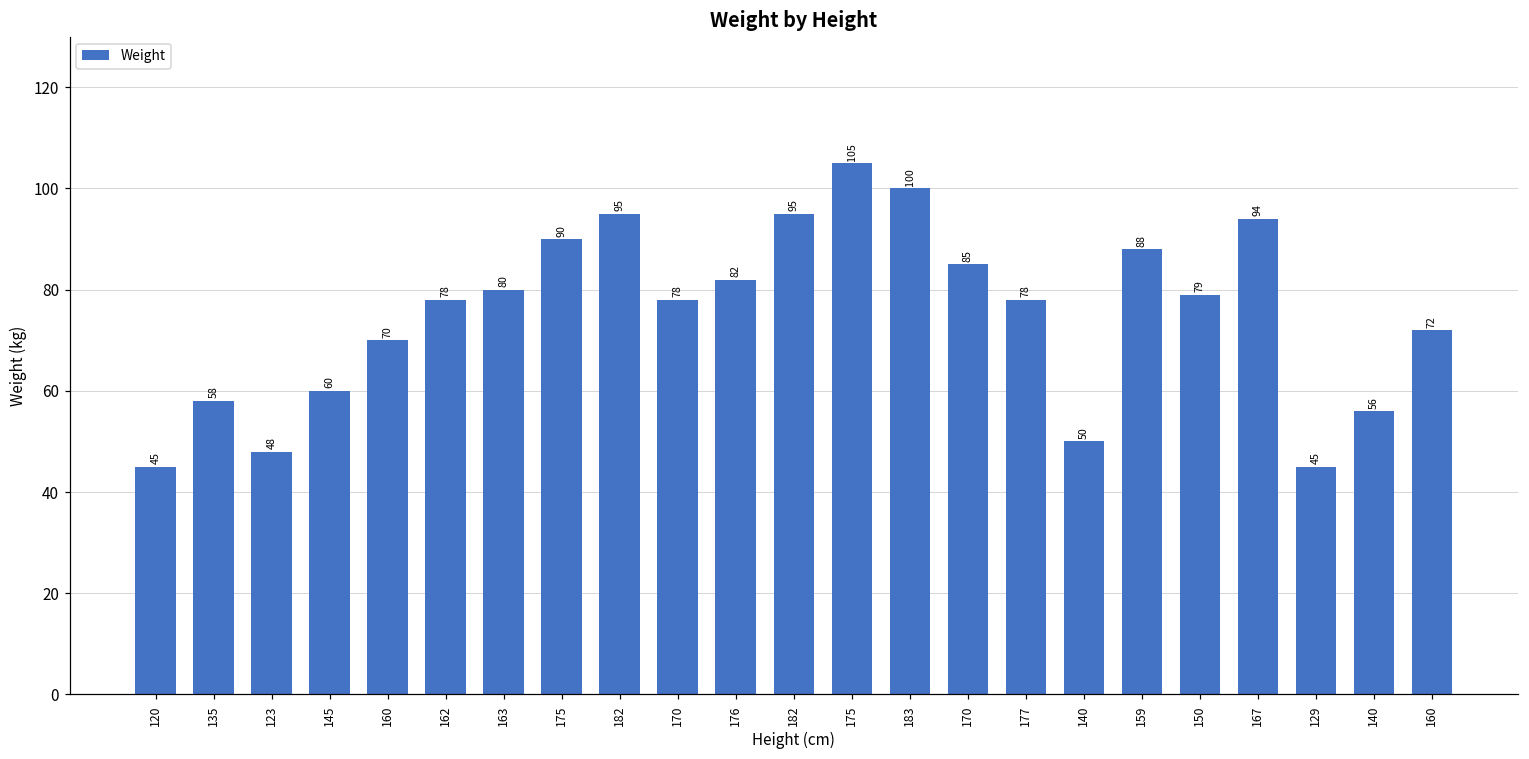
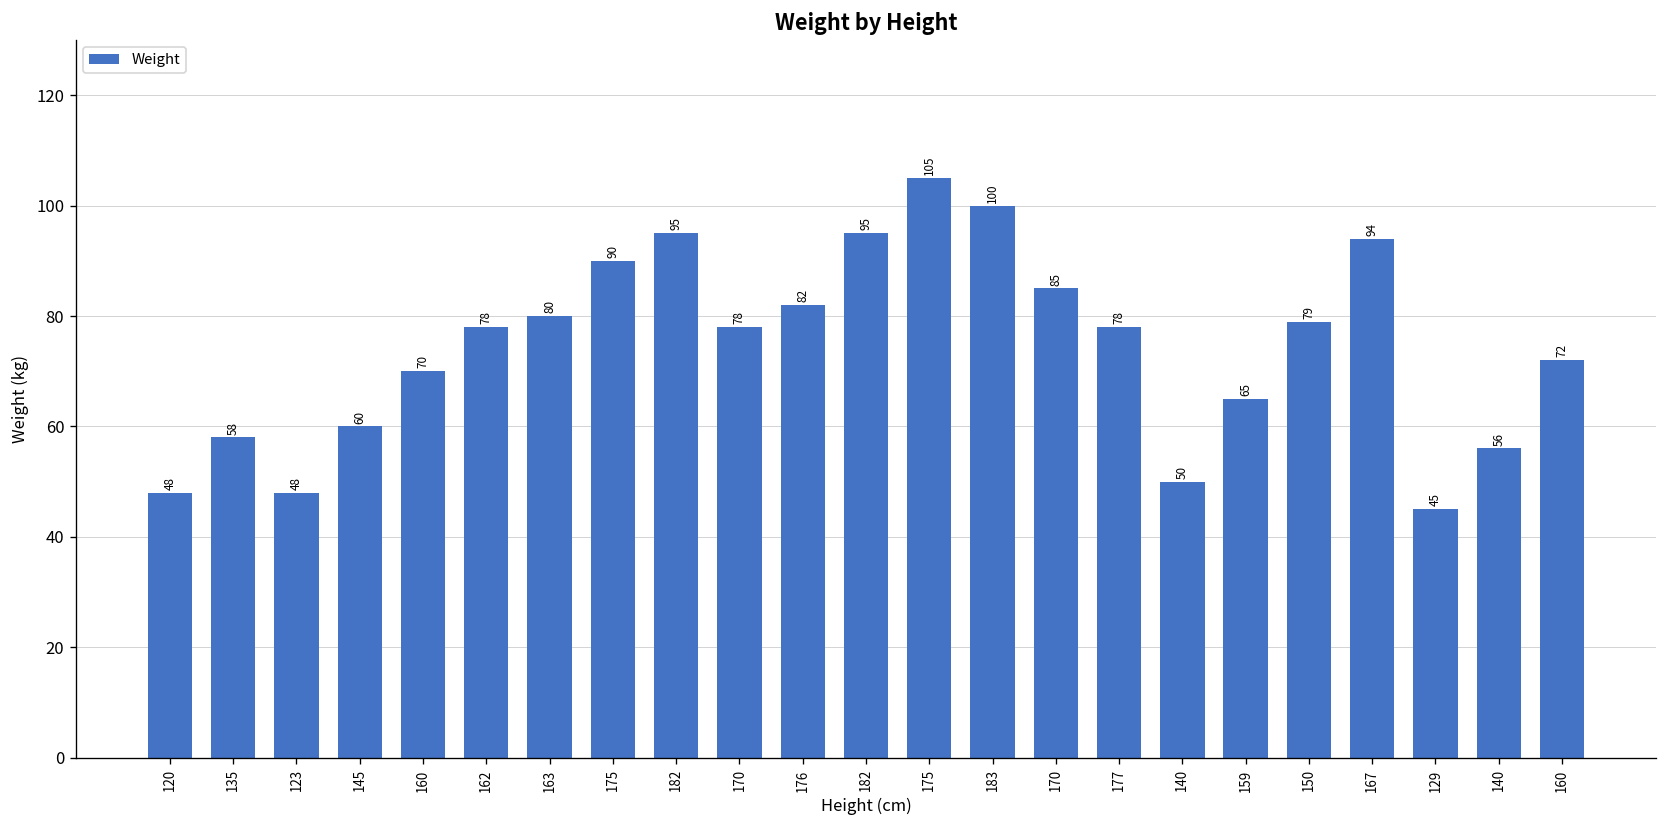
  {
-   "120": 45,
+   "120": 48,
    "135": 58,
    "123": 48,
    "145": 60,
    "162": 78,
    "163": 80,
    "176": 82,
    "183": 100,
    "177": 78,
-   "159": 88,
+   "159": 65,
    "150": 79,
    "167": 94,
    "129": 45
  }
